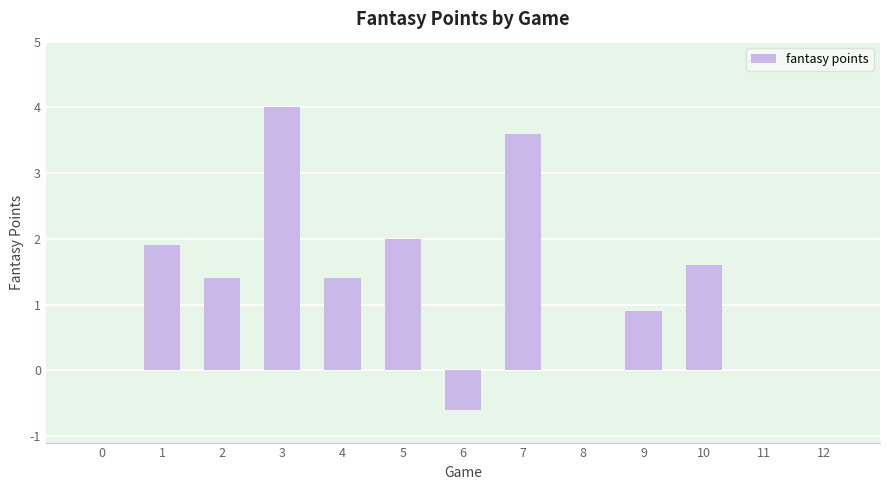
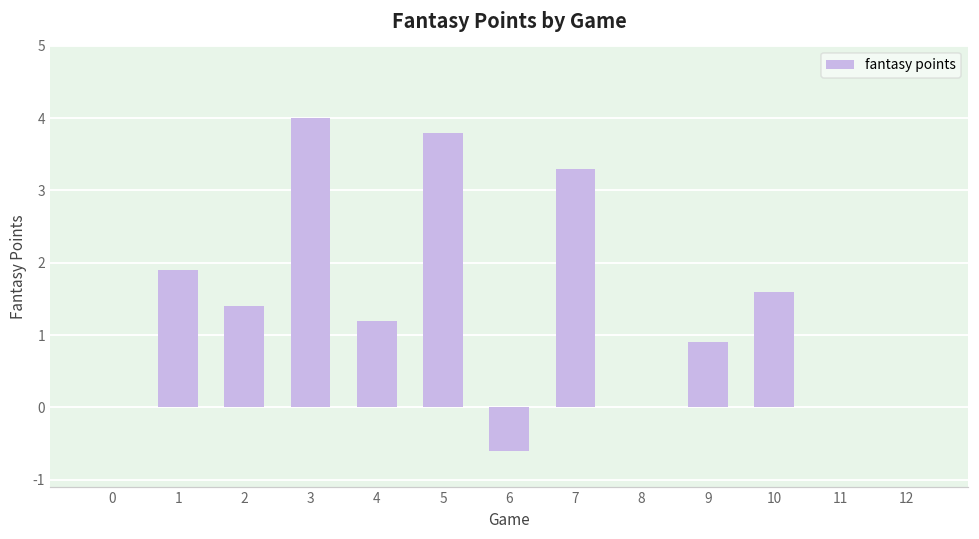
  {
    "0": 0.0,
    "1": 1.9,
    "2": 1.4,
    "3": 4.0,
-   "4": 1.4,
-   "5": 2.0,
+   "4": 1.2,
+   "5": 3.8,
    "6": -0.6,
-   "7": 3.6,
+   "7": 3.3,
    "8": 0.0,
    "9": 0.9,
    "10": 1.6,
    "11": 0.0,
    "12": 0.0
  }
